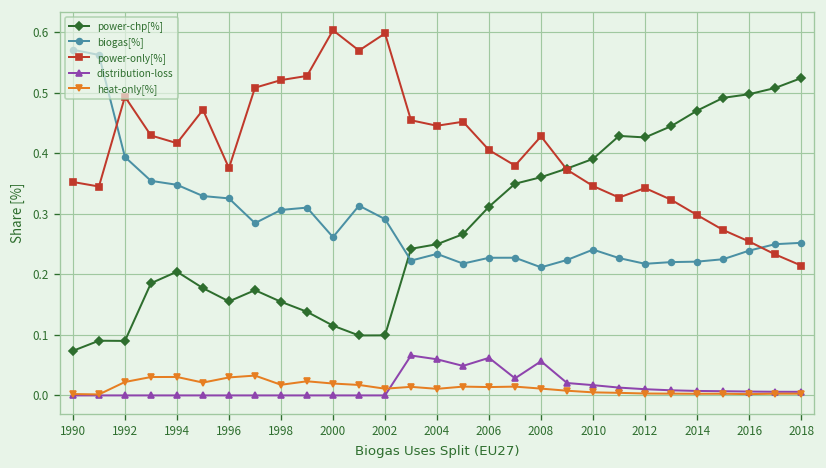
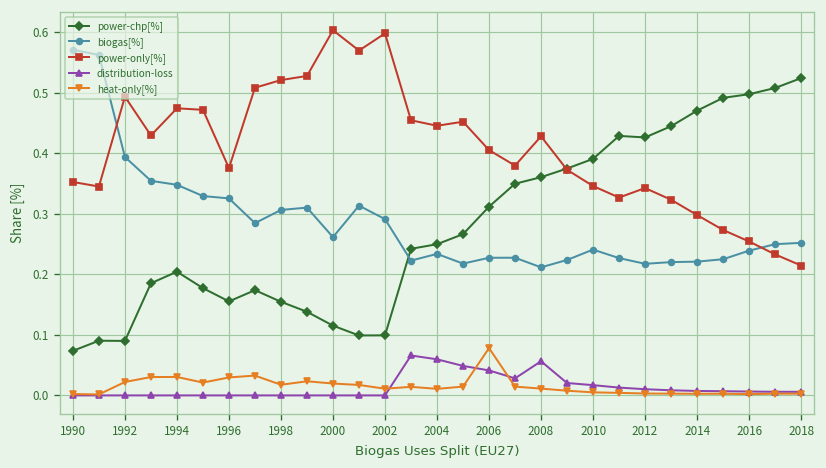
  {
    "power-chp[%]": {
      "1990": 0.07,
      "1992": 0.09,
      "1994": 0.20,
      "1996": 0.16,
      "1998": 0.15,
      "2000": 0.12,
      "2002": 0.10,
      "2004": 0.25,
      "2006": 0.31,
      "2008": 0.36,
      "2010": 0.39,
      "2012": 0.43,
      "2014": 0.47,
      "2016": 0.50,
      "2018": 0.52
    },
    "biogas[%]": {
      "1992": 0.39,
      "1994": 0.35,
      "1996": 0.33,
      "1998": 0.31,
      "2000": 0.26,
      "2002": 0.29,
      "2004": 0.23,
      "2006": 0.23,
      "2008": 0.21,
      "2010": 0.24,
      "2012": 0.22,
      "2014": 0.22,
      "2016": 0.24,
      "2018": 0.25
    },
    "power-only[%]": {
      "1990": 0.35,
-     "1994": 0.42,
+     "1994": 0.47,
      "1996": 0.38,
      "1998": 0.52,
      "2000": 0.60,
      "2002": 0.60,
      "2004": 0.45,
      "2006": 0.41,
      "2008": 0.43,
      "2010": 0.35,
      "2012": 0.34,
      "2014": 0.30,
      "2016": 0.25,
      "2018": 0.21
    },
    "distribution-loss": {
      "1992": 0.00,
      "1994": 0.00,
      "1996": 0.00,
      "1998": 0.00,
      "2000": 0.00,
      "2002": 0.00,
      "2004": 0.06,
-     "2006": 0.06,
+     "2006": 0.04,
      "2008": 0.06,
      "2010": 0.02,
      "2012": 0.01
    },
    "heat-only[%]": {
      "1992": 0.02,
      "1994": 0.03,
      "1996": 0.03,
      "1998": 0.02,
      "2000": 0.02,
      "2002": 0.01,
      "2004": 0.01,
-     "2006": 0.01,
+     "2006": 0.08,
      "2008": 0.01,
      "2010": 0.01,
      "2012": 0.00
    }
  }
